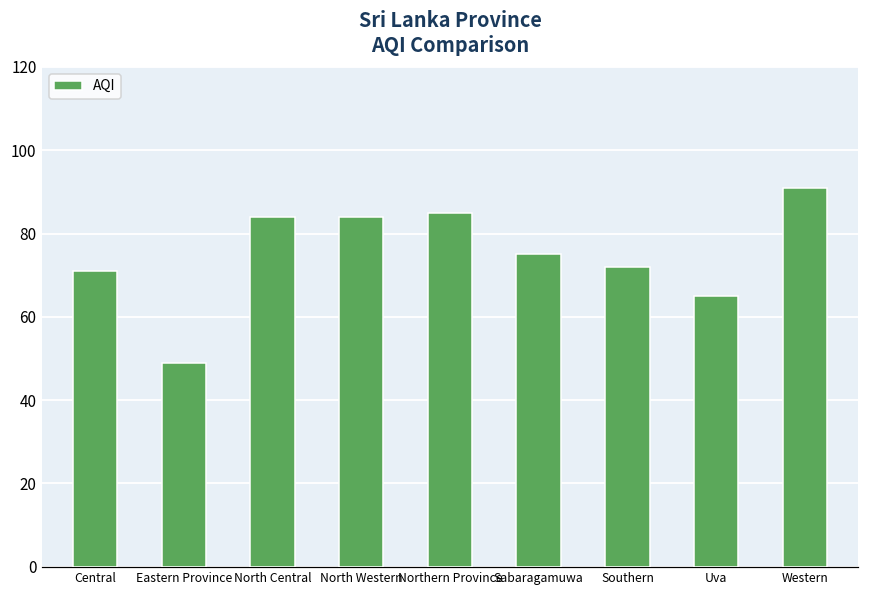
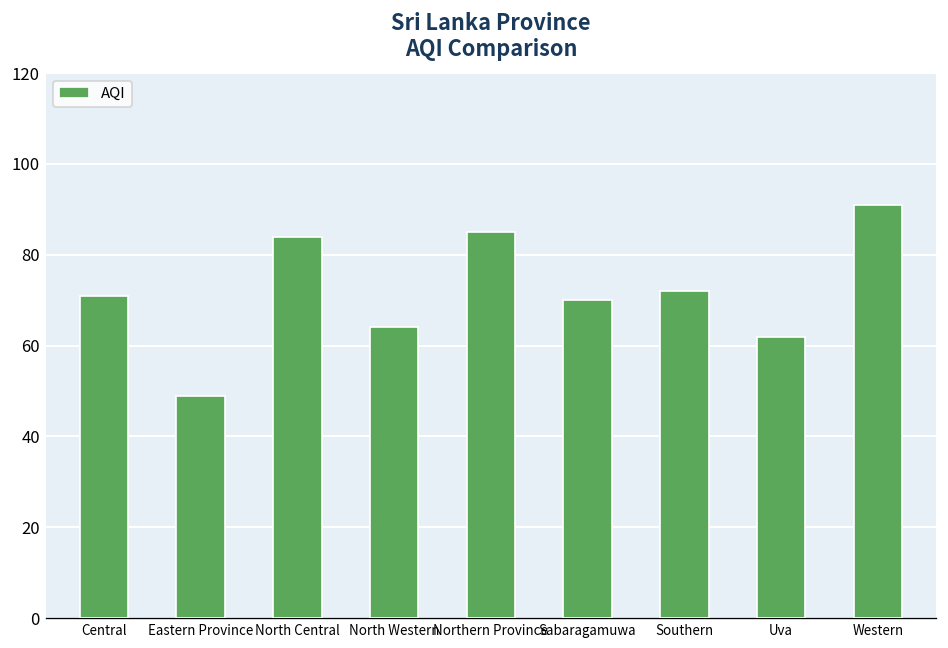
  {
    "Central": 71,
    "Eastern Province": 49,
    "North Central": 84,
-   "North Western": 84,
+   "North Western": 64,
    "Northern Province": 85,
-   "Sabaragamuwa": 75,
+   "Sabaragamuwa": 70,
    "Southern": 72,
-   "Uva": 65,
+   "Uva": 62,
    "Western": 91
  }
